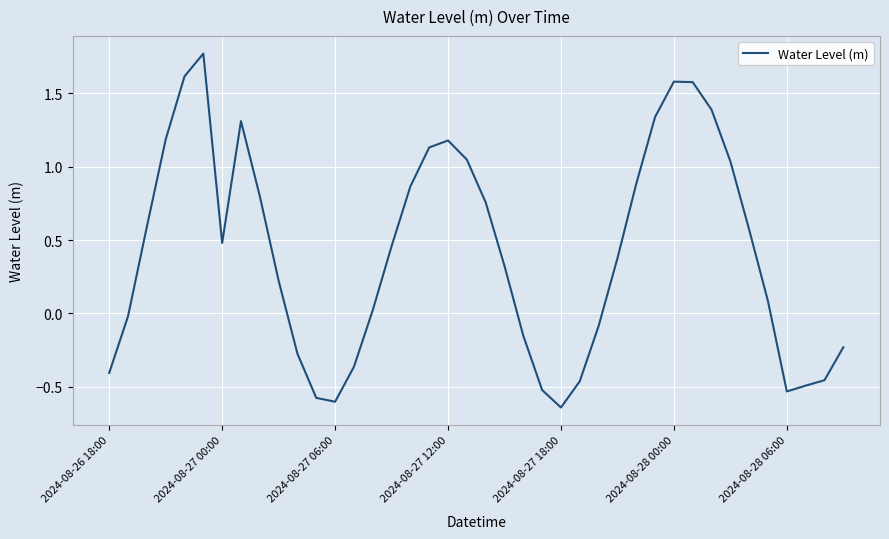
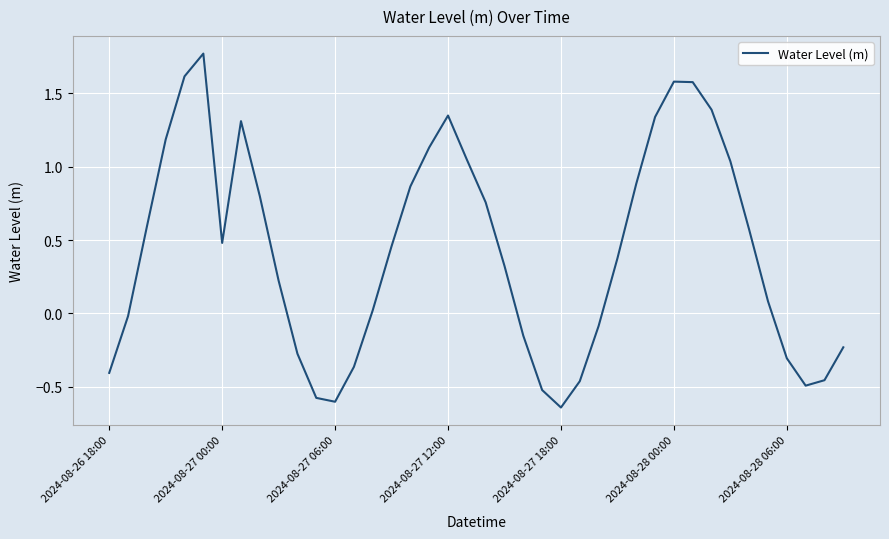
  {
    "2024-08-26 18:00": -0.41,
    "2024-08-27 00:00": 0.48,
    "2024-08-27 06:00": -0.60,
-   "2024-08-27 12:00": 1.18,
+   "2024-08-27 12:00": 1.35,
    "2024-08-27 18:00": -0.64,
    "2024-08-28 00:00": 1.58,
-   "2024-08-28 06:00": -0.53
+   "2024-08-28 06:00": -0.31
  }
